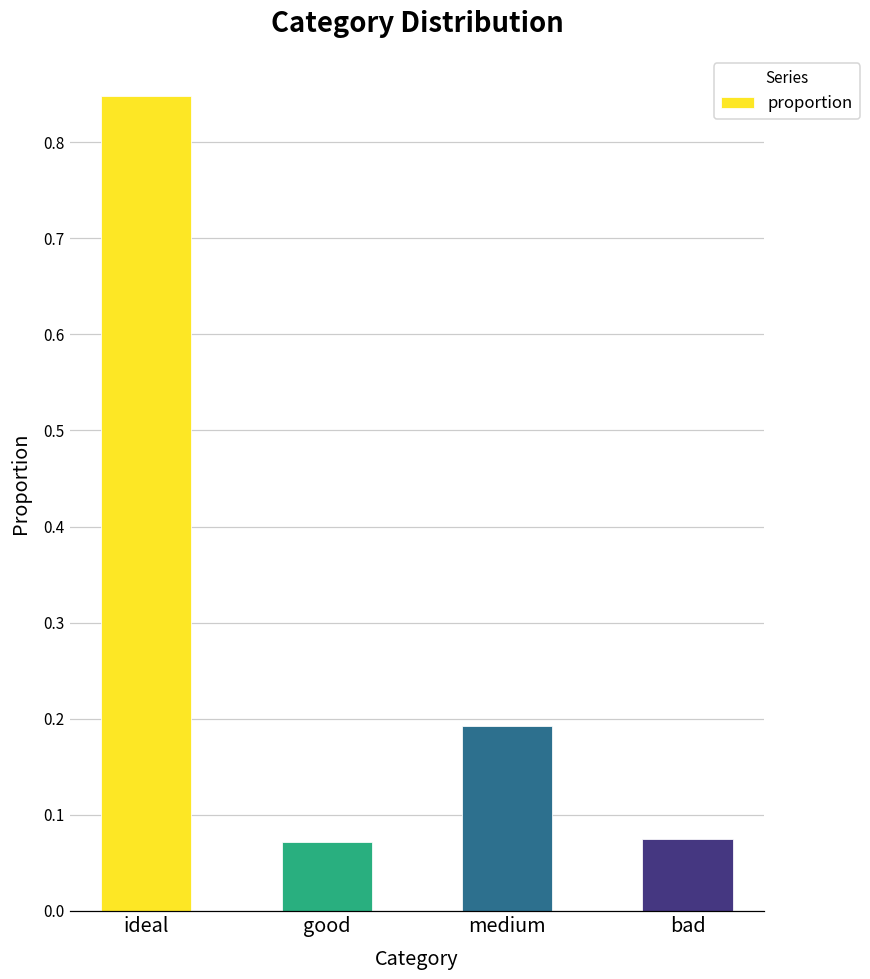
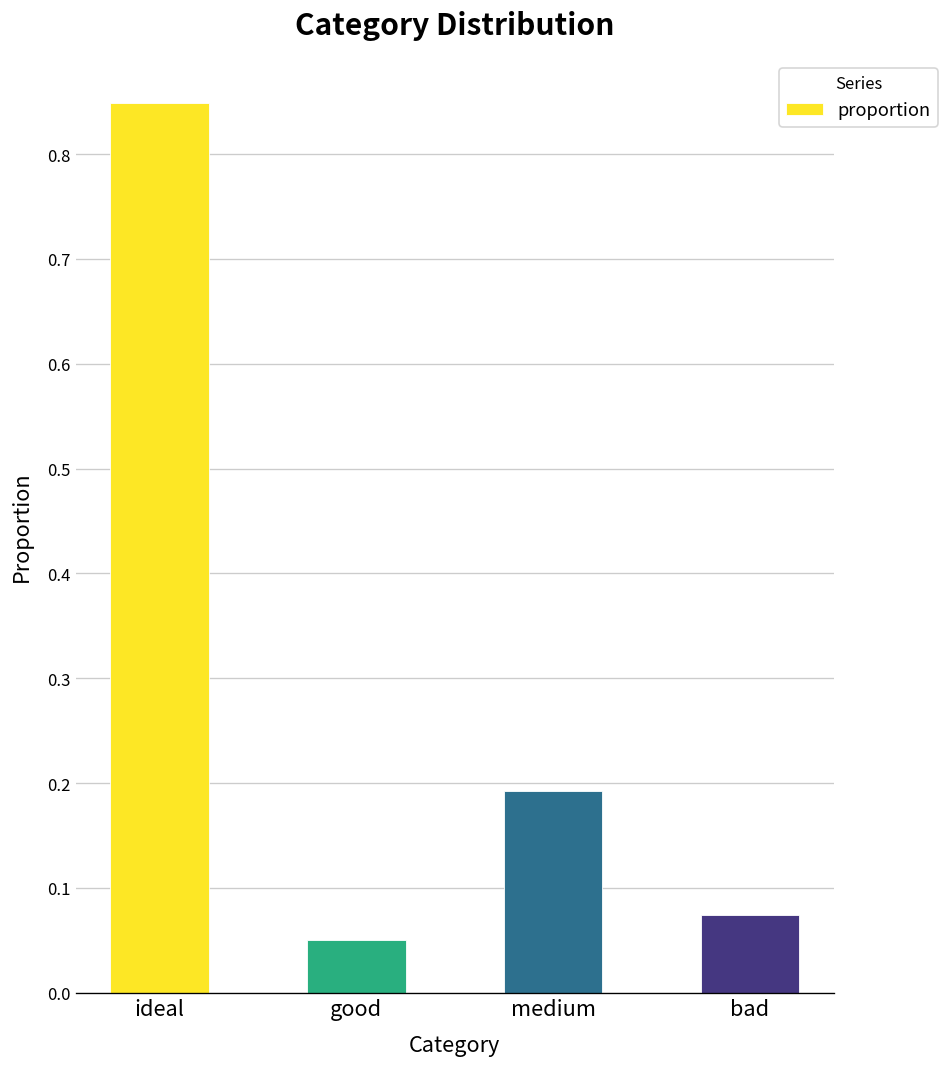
  {
    "ideal": 0.85,
-   "good": 0.07,
+   "good": 0.05,
    "medium": 0.19,
    "bad": 0.07
  }
